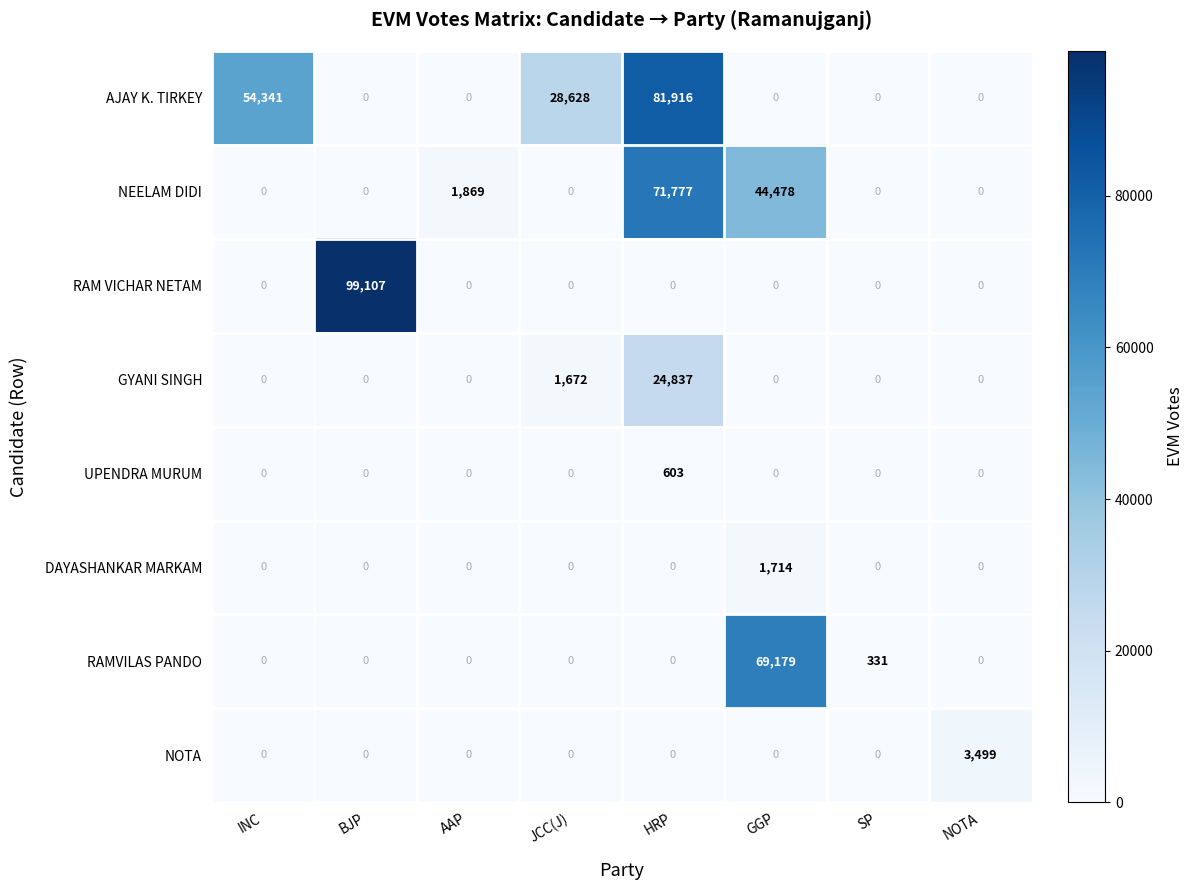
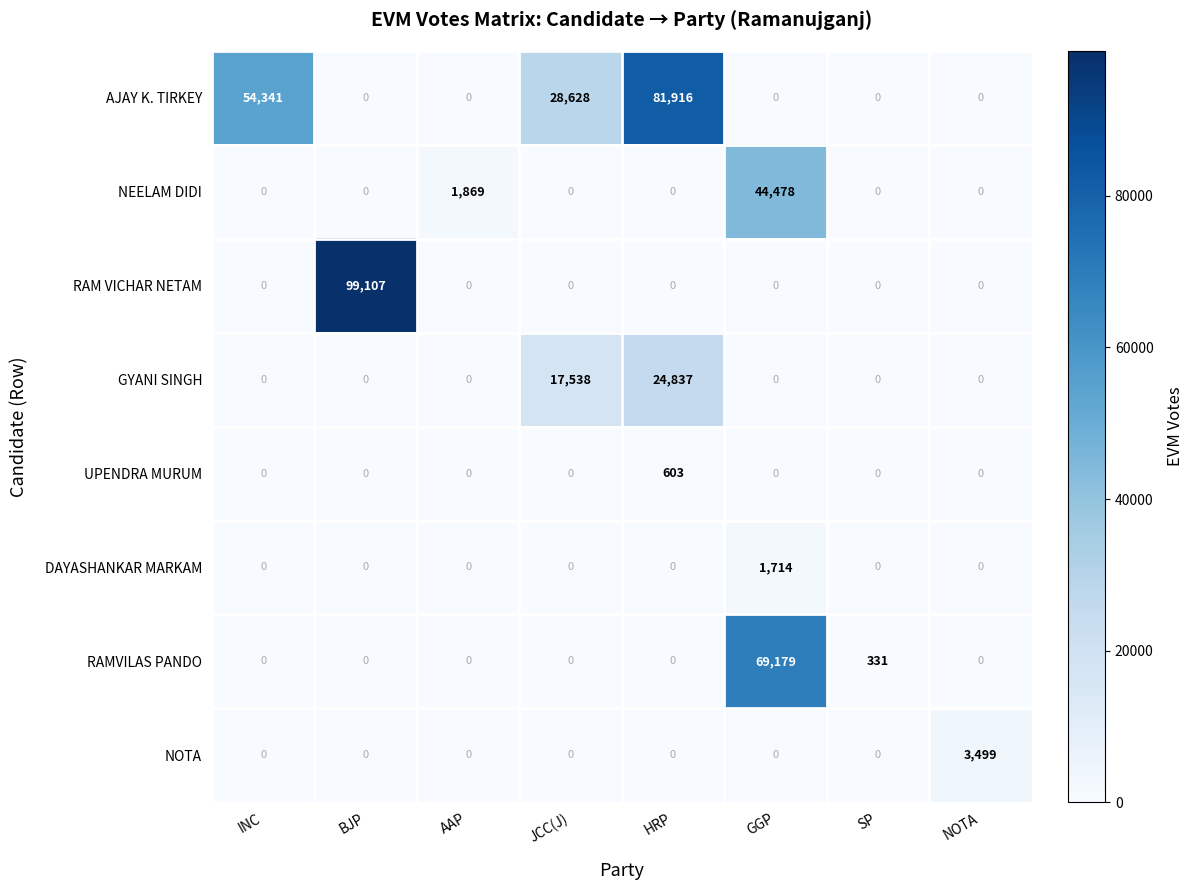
  {
    "AJAY K. TIRKEY": {
      "INC": "54,341",
      "BJP": "0",
      "AAP": "0",
      "JCC(J)": "28,628",
      "HRP": "81,916",
      "GGP": "0",
      "SP": "0",
      "NOTA": "0"
    },
    "NEELAM DIDI": {
      "INC": "0",
      "BJP": "0",
      "AAP": "1,869",
      "JCC(J)": "0",
-     "HRP": "71,777",
+     "HRP": "0",
      "GGP": "44,478",
      "SP": "0",
      "NOTA": "0"
    },
    "RAM VICHAR NETAM": {
      "INC": "0",
      "BJP": "99,107",
      "AAP": "0",
      "JCC(J)": "0",
      "HRP": "0",
      "GGP": "0",
      "SP": "0",
      "NOTA": "0"
    },
    "GYANI SINGH": {
      "INC": "0",
      "BJP": "0",
      "AAP": "0",
-     "JCC(J)": "1,672",
+     "JCC(J)": "17,538",
      "HRP": "24,837",
      "GGP": "0",
      "SP": "0",
      "NOTA": "0"
    },
    "UPENDRA MURUM": {
      "INC": "0",
      "BJP": "0",
      "AAP": "0",
      "JCC(J)": "0",
      "HRP": "603",
      "GGP": "0",
      "SP": "0",
      "NOTA": "0"
    },
    "DAYASHANKAR MARKAM": {
      "INC": "0",
      "BJP": "0",
      "AAP": "0",
      "JCC(J)": "0",
      "HRP": "0",
      "GGP": "1,714",
      "SP": "0",
      "NOTA": "0"
    },
    "RAMVILAS PANDO": {
      "INC": "0",
      "BJP": "0",
      "AAP": "0",
      "JCC(J)": "0",
      "HRP": "0",
      "GGP": "69,179",
      "SP": "331",
      "NOTA": "0"
    },
    "NOTA": {
      "INC": "0",
      "BJP": "0",
      "AAP": "0",
      "JCC(J)": "0",
      "HRP": "0",
      "GGP": "0",
      "SP": "0",
      "NOTA": "3,499"
    }
  }
